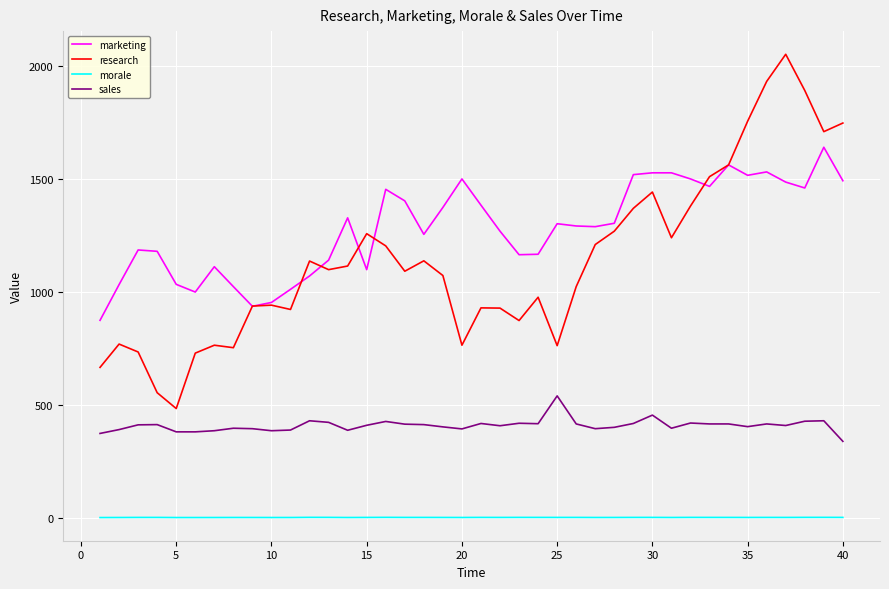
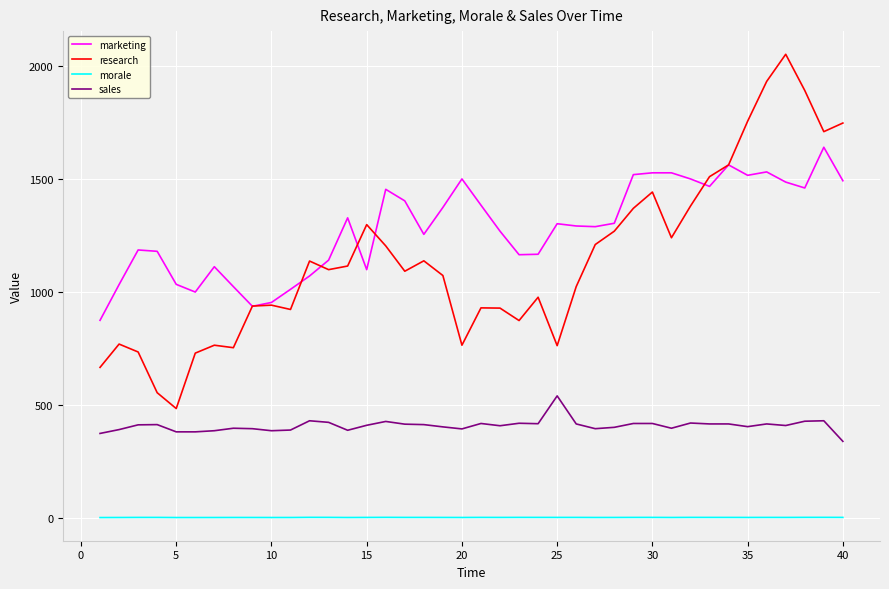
  {
    "marketing": {
      "5": 1030,
      "10": 950,
      "15": 1100,
      "20": 1500,
      "25": 1300,
      "30": 1530,
      "35": 1520,
      "40": 1490
    },
    "research": {
      "5": 490,
      "10": 940,
-     "15": 1260,
+     "15": 1300,
      "20": 770,
      "25": 760,
      "30": 1440,
      "35": 1760,
      "40": 1750
    },
    "morale": {
      "5": 0,
      "10": 0,
      "15": 0,
      "20": 0,
      "25": 0,
      "30": 0,
      "35": 0,
      "40": 0
    },
    "sales": {
      "5": 380,
      "10": 390,
      "15": 410,
      "20": 400,
      "25": 540,
-     "30": 460,
+     "30": 420,
      "35": 410,
      "40": 340
    }
  }
